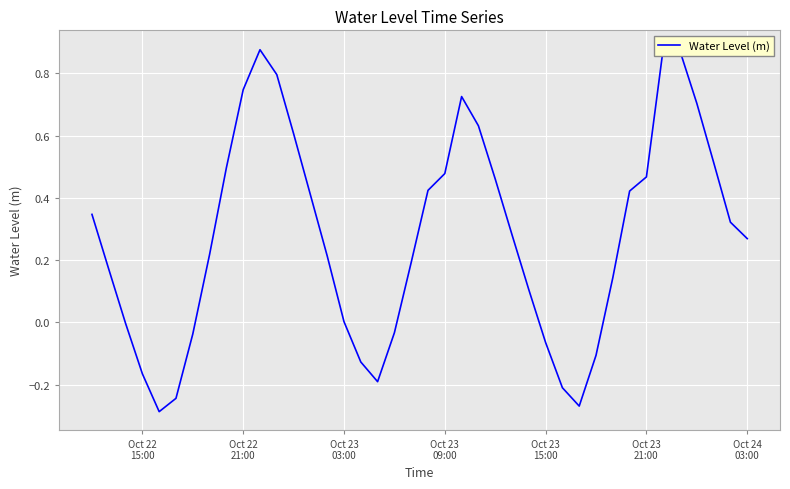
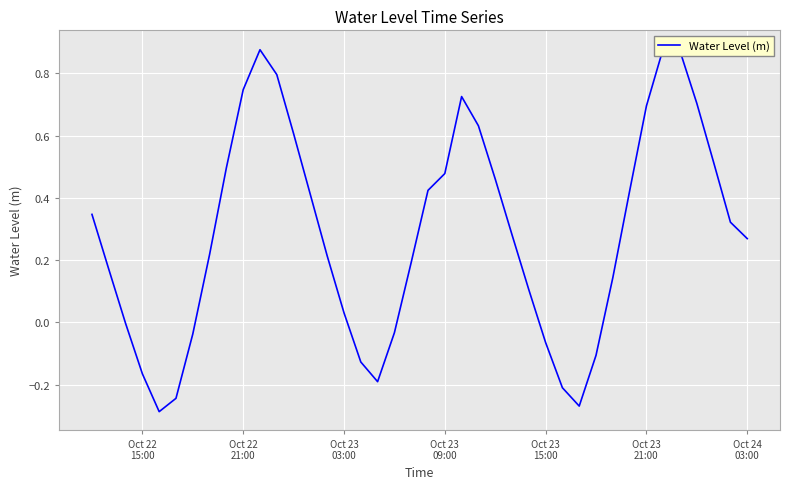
  {
    "Oct 22 15:00": -0.17,
    "Oct 22 21:00": 0.75,
-   "Oct 23 03:00": 0.00,
+   "Oct 23 03:00": 0.03,
    "Oct 23 09:00": 0.48,
    "Oct 23 15:00": -0.06,
-   "Oct 23 21:00": 0.47,
+   "Oct 23 21:00": 0.70,
    "Oct 24 03:00": 0.27
  }
